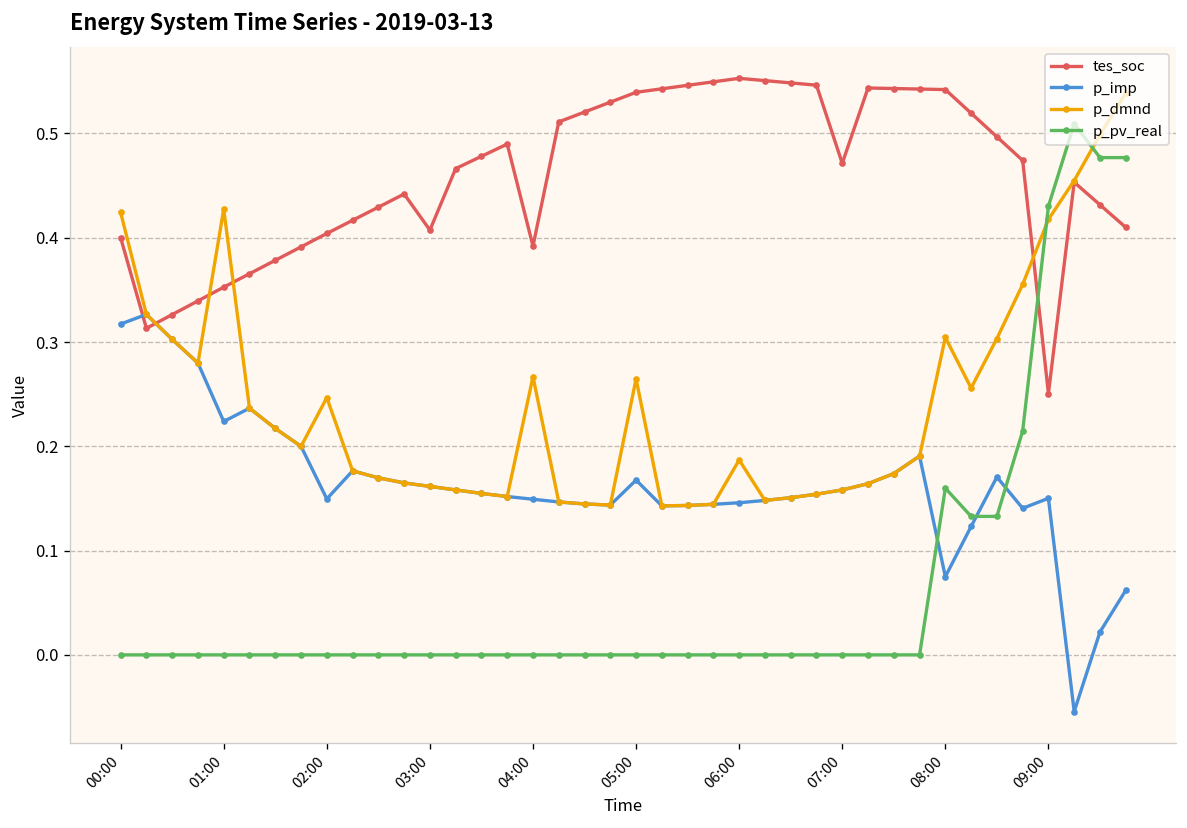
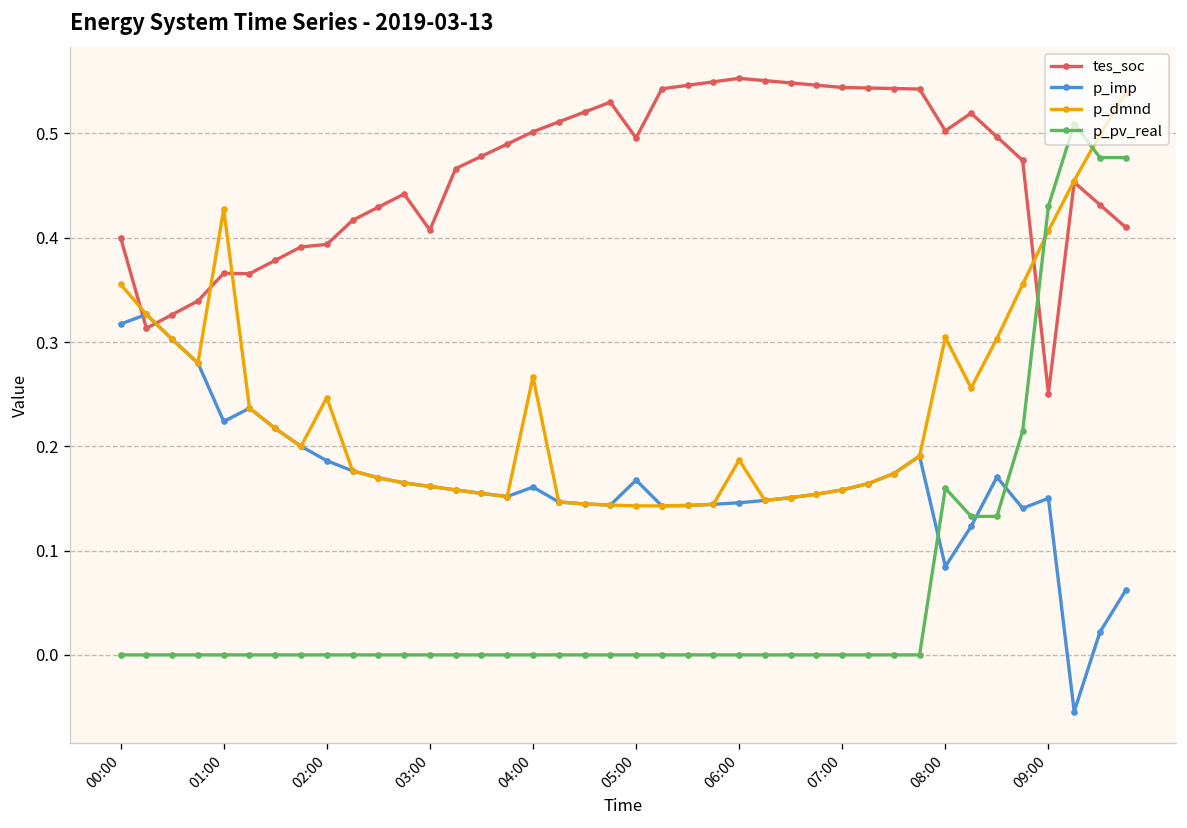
  {
    "tes_soc": {
      "00:00": 0.40,
-     "01:00": 0.35,
-     "02:00": 0.40,
+     "01:00": 0.37,
+     "02:00": 0.39,
      "03:00": 0.41,
-     "04:00": 0.39,
-     "05:00": 0.54,
+     "04:00": 0.50,
+     "05:00": 0.50,
      "06:00": 0.55,
-     "07:00": 0.47,
-     "08:00": 0.54,
+     "07:00": 0.54,
+     "08:00": 0.50,
      "09:00": 0.25
    },
    "p_imp": {
      "00:00": 0.32,
      "01:00": 0.22,
-     "02:00": 0.15,
-     "04:00": 0.15,
+     "02:00": 0.19,
+     "04:00": 0.16,
      "05:00": 0.17,
      "06:00": 0.15,
-     "08:00": 0.075,
+     "08:00": 0.085,
      "09:00": 0.15
    },
    "p_dmnd": {
-     "00:00": 0.42,
+     "00:00": 0.36,
      "01:00": 0.43,
      "02:00": 0.25,
      "04:00": 0.27,
-     "05:00": 0.26,
+     "05:00": 0.14,
      "06:00": 0.19,
      "08:00": 0.30,
-     "09:00": 0.42
+     "09:00": 0.41
    },
    "p_pv_real": {
      "00:00": 0.00,
      "01:00": 0.00,
      "02:00": 0.00,
      "03:00": 0.00,
      "04:00": 0.00,
      "05:00": 0.00,
      "06:00": 0.00,
      "07:00": 0.00,
      "08:00": 0.16,
      "09:00": 0.43
    }
  }
